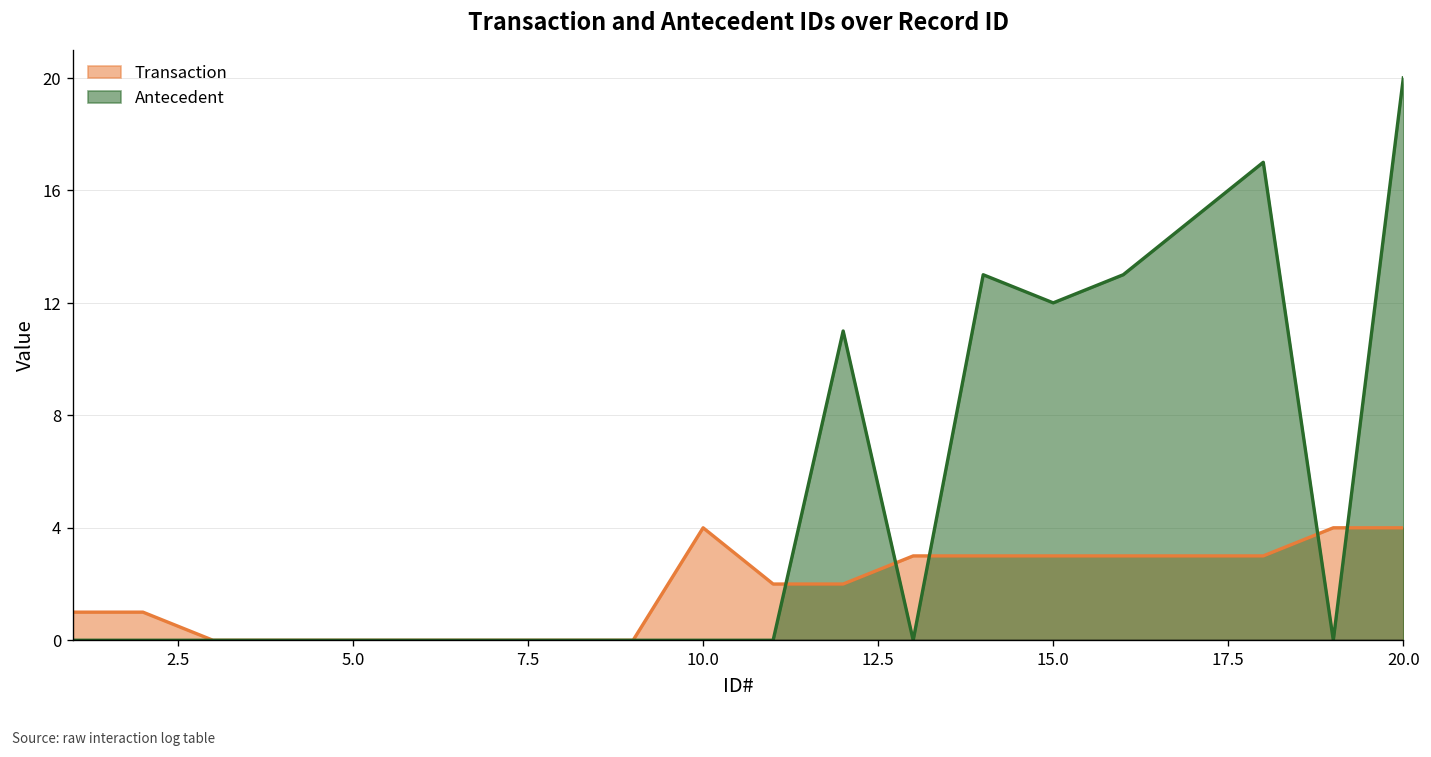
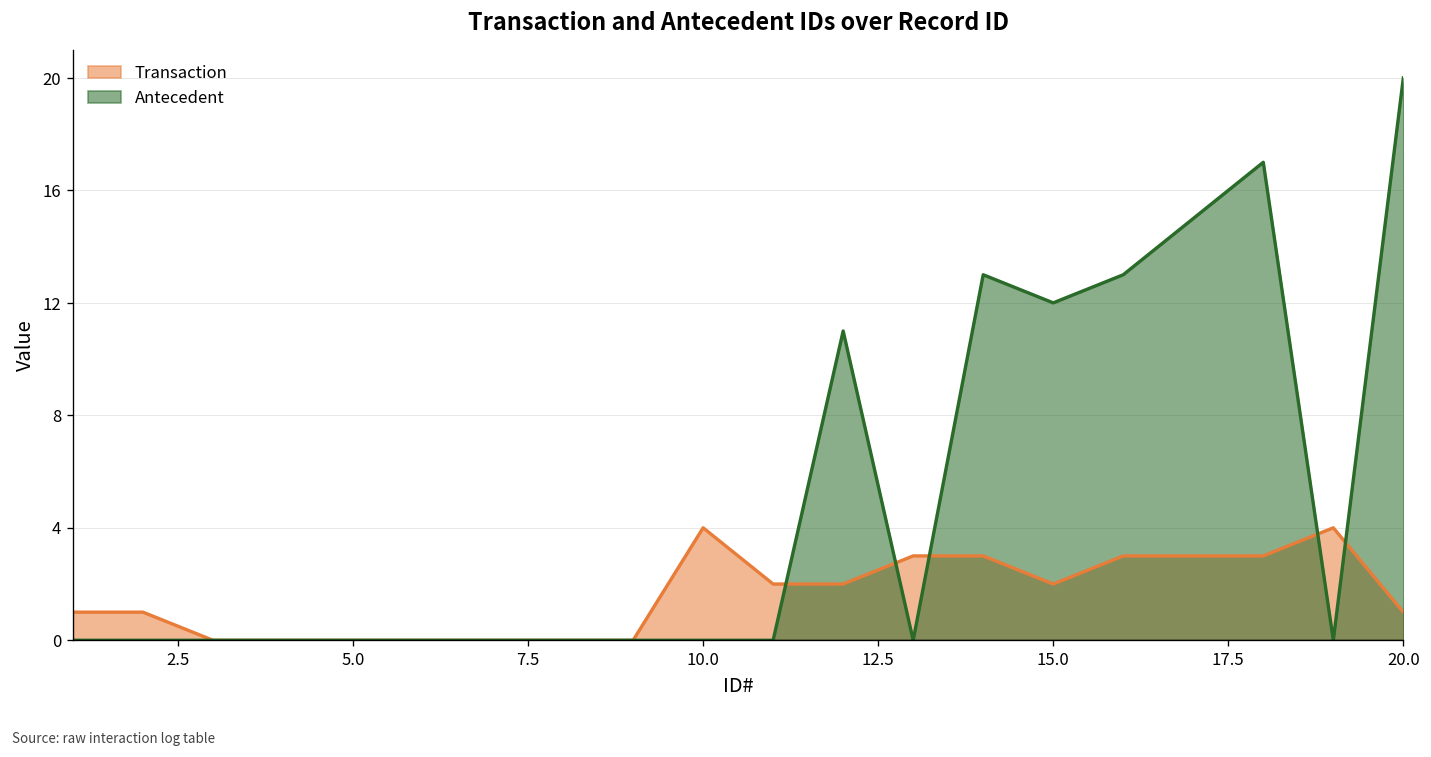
  {
    "Transaction": {
      "10.0": 4,
-     "15.0": 3,
-     "20.0": 4
+     "15.0": 2,
+     "20.0": 1
    },
    "Antecedent": {
      "10.0": 0,
      "15.0": 12,
      "20.0": 20
    }
  }
